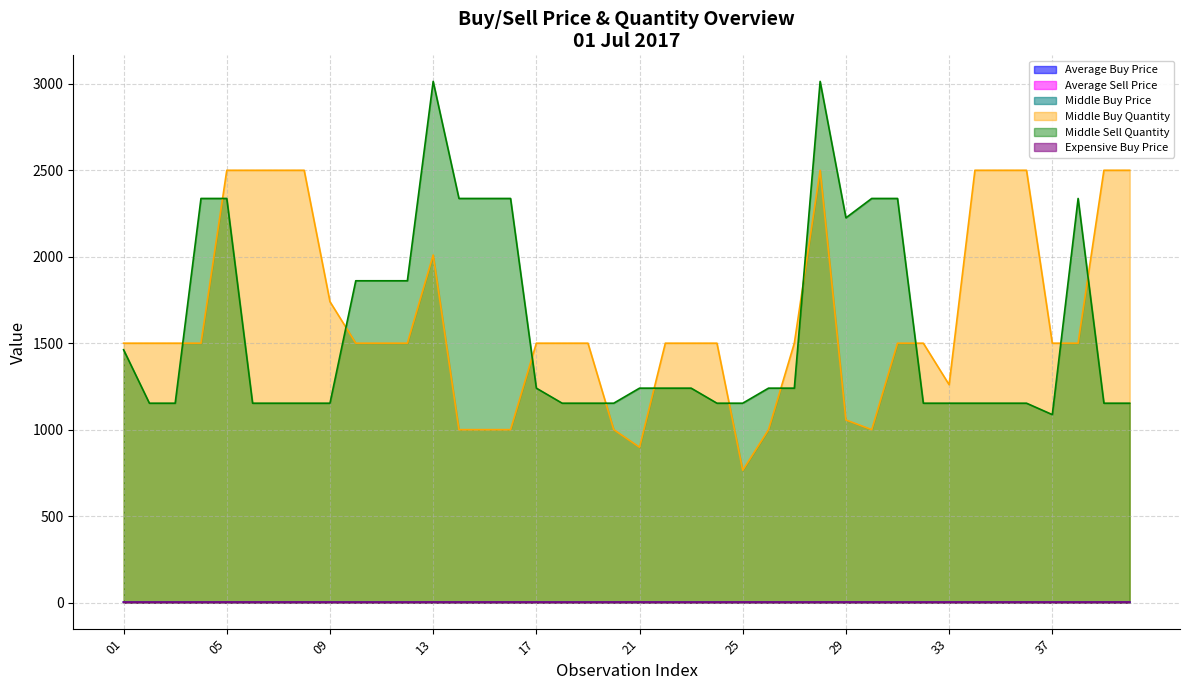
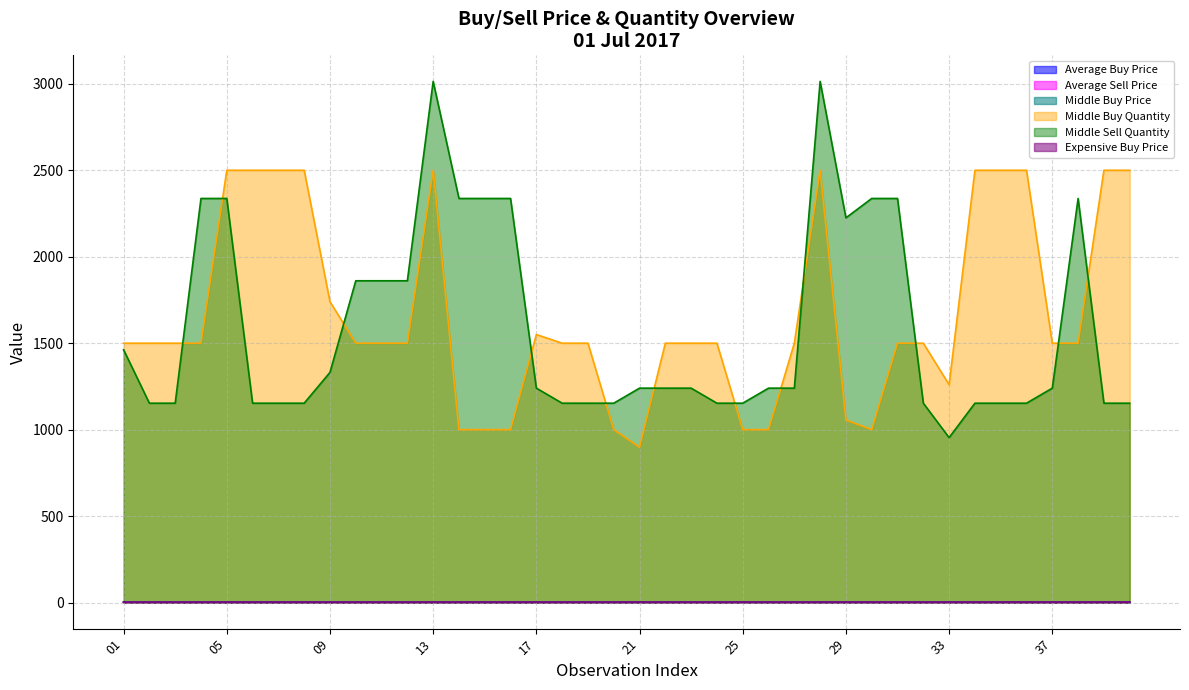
  {
    "Expensive Buy Price": {
      "01": 0,
      "05": 0,
      "09": 0,
      "13": 0,
      "17": 0,
      "21": 0,
      "25": 0,
      "29": 0,
      "33": 0,
      "37": 0
    },
    "Middle Buy Quantity": {
      "01": 1500,
      "05": 2500,
      "09": 1740,
-     "13": 2010,
-     "17": 1500,
+     "13": 2500,
+     "17": 1550,
      "21": 900,
-     "25": 770,
+     "25": 1000,
      "29": 1060,
      "33": 1260,
      "37": 1500
    },
    "Middle Sell Quantity": {
      "01": 1460,
      "05": 2340,
-     "09": 1150,
+     "09": 1330,
      "13": 3010,
      "17": 1240,
      "21": 1240,
      "25": 1150,
      "29": 2230,
-     "33": 1150,
-     "37": 1090
+     "33": 950,
+     "37": 1240
    }
  }
